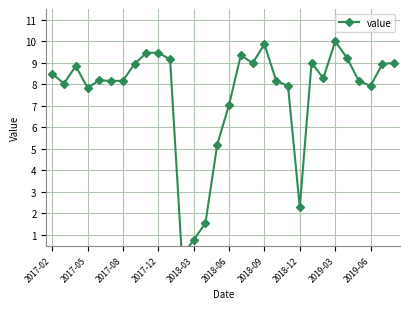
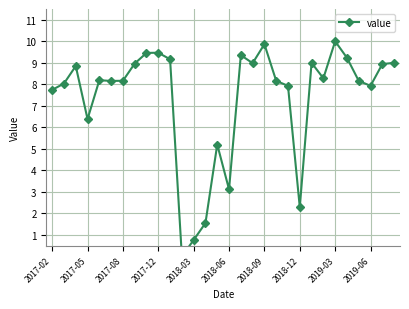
  {
-   "2017-02": 8.5,
-   "2017-05": 7.8,
+   "2017-02": 7.7,
+   "2017-05": 6.4,
    "2017-08": 8.2,
    "2017-12": 9.5,
    "2018-03": 0.8,
-   "2018-06": 7.0,
+   "2018-06": 3.1,
    "2018-09": 9.9,
    "2018-12": 2.3,
    "2019-03": 10.0,
    "2019-06": 7.9
  }
